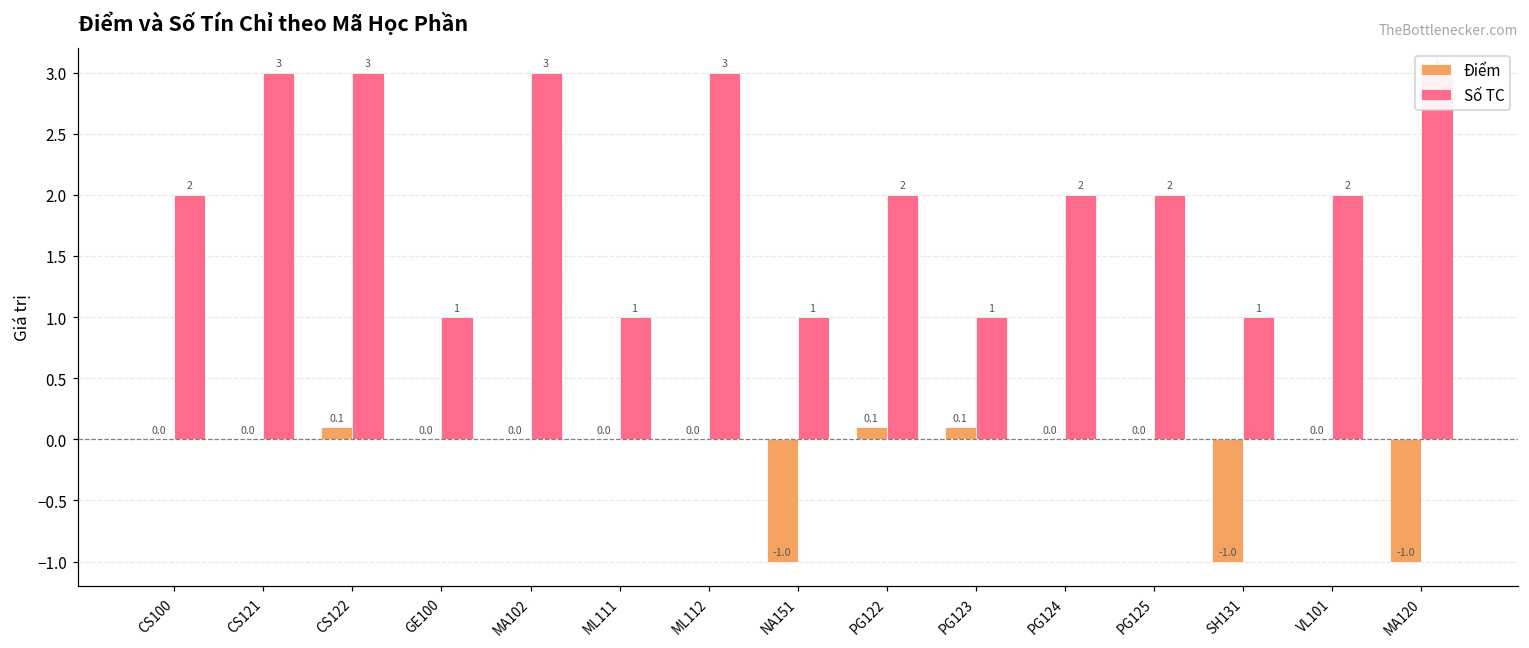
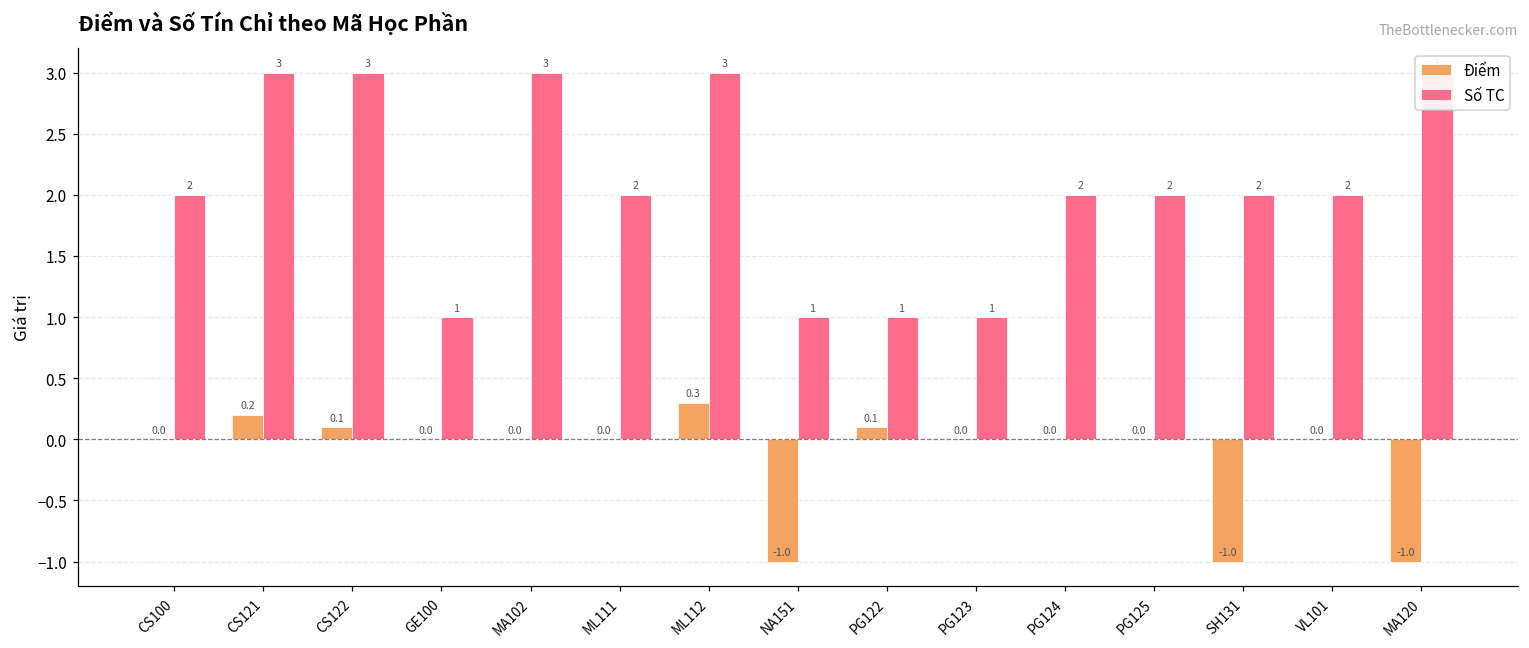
  {
    "Điểm": {
      "CS100": 0.0,
-     "CS121": 0.0,
+     "CS121": 0.2,
      "CS122": 0.1,
      "GE100": 0.0,
      "MA102": 0.0,
      "ML111": 0.0,
-     "ML112": 0.0,
+     "ML112": 0.3,
      "NA151": -1.0,
      "PG122": 0.1,
-     "PG123": 0.1,
+     "PG123": 0.0,
      "PG124": 0.0,
      "PG125": 0.0,
      "SH131": -1.0,
      "VL101": 0.0,
      "MA120": -1.0
    },
    "Số TC": {
      "CS100": 2,
      "CS121": 3,
      "CS122": 3,
      "GE100": 1,
      "MA102": 3,
-     "ML111": 1,
+     "ML111": 2,
      "ML112": 3,
      "NA151": 1,
-     "PG122": 2,
+     "PG122": 1,
      "PG123": 1,
      "PG124": 2,
      "PG125": 2,
-     "SH131": 1,
+     "SH131": 2,
      "VL101": 2
    }
  }
